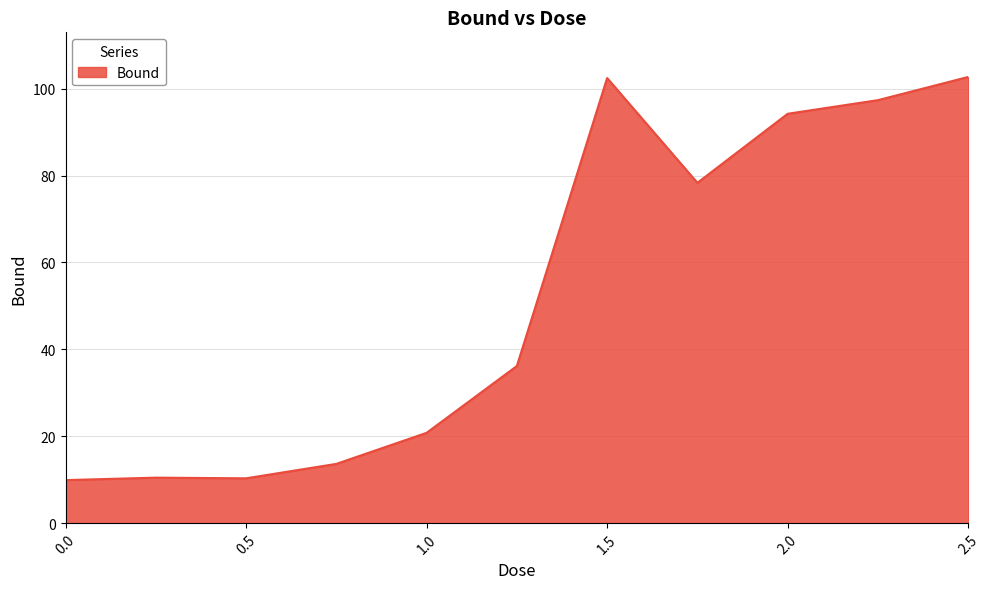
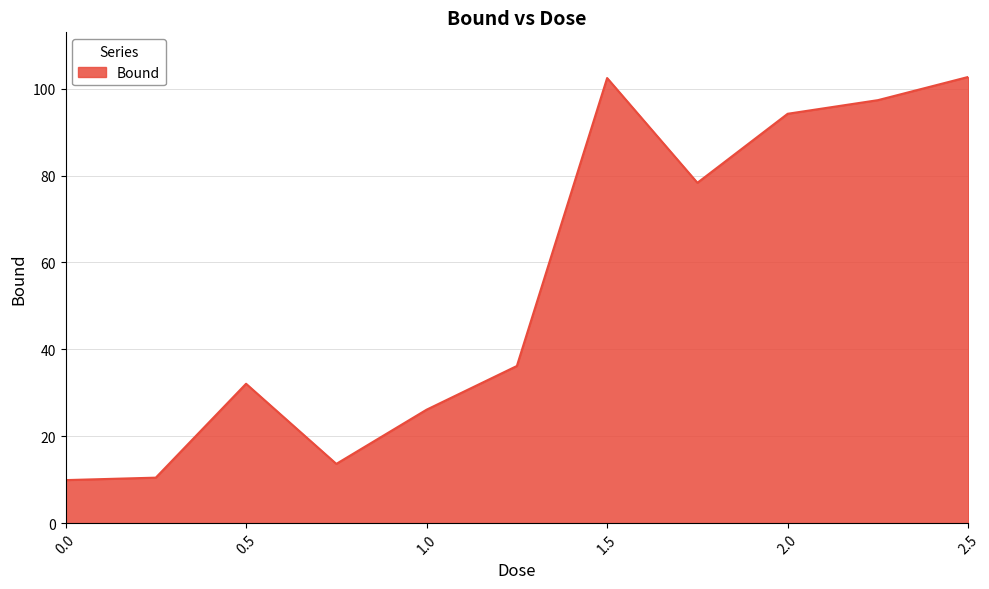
  {
    "0.0": 10,
-   "0.5": 10,
-   "1.0": 21,
+   "0.5": 32,
+   "1.0": 26,
    "1.5": 102,
    "2.0": 94,
    "2.5": 103
  }
